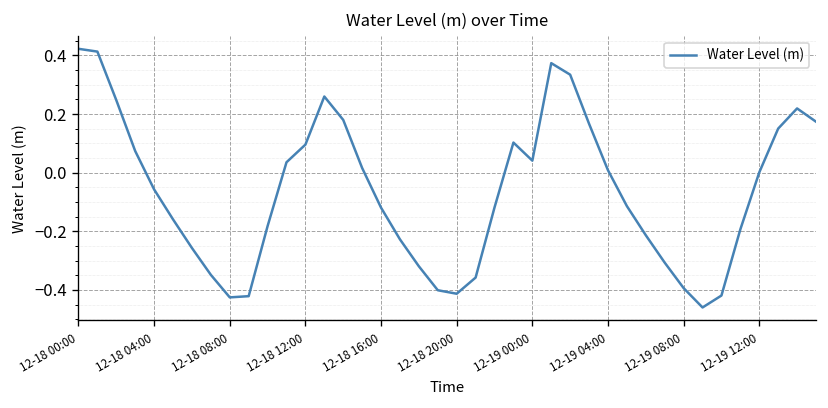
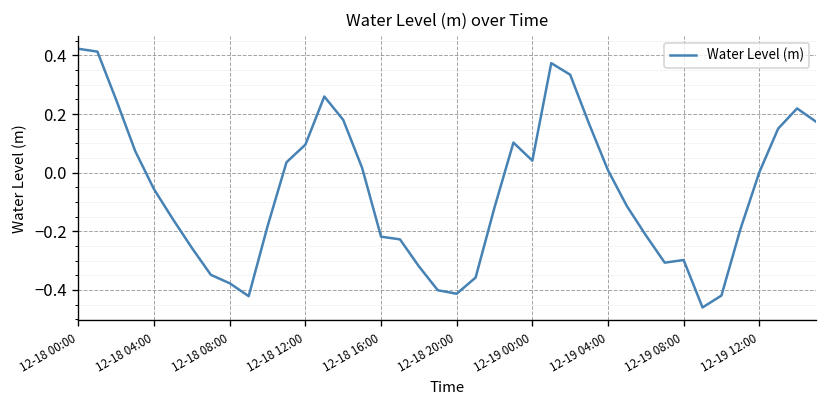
  {
    "12-18 00:00": 0.42,
    "12-18 04:00": -0.06,
-   "12-18 08:00": -0.43,
+   "12-18 08:00": -0.38,
    "12-18 12:00": 0.10,
-   "12-18 16:00": -0.12,
+   "12-18 16:00": -0.22,
    "12-18 20:00": -0.41,
    "12-19 00:00": 0.04,
    "12-19 04:00": 0.01,
-   "12-19 08:00": -0.39,
+   "12-19 08:00": -0.30,
    "12-19 12:00": 0.00
  }
